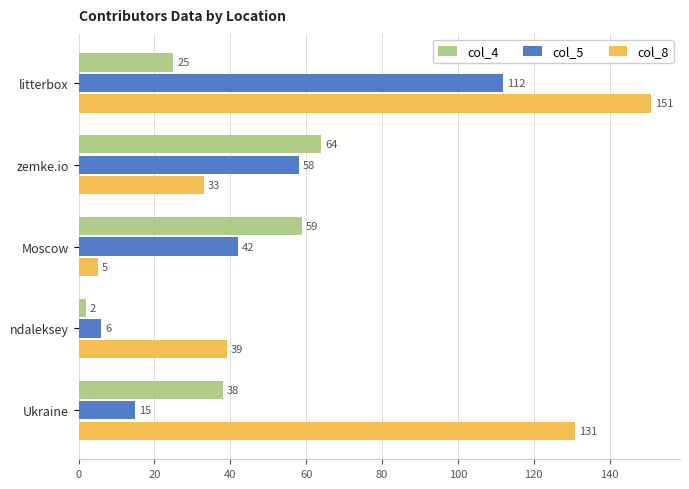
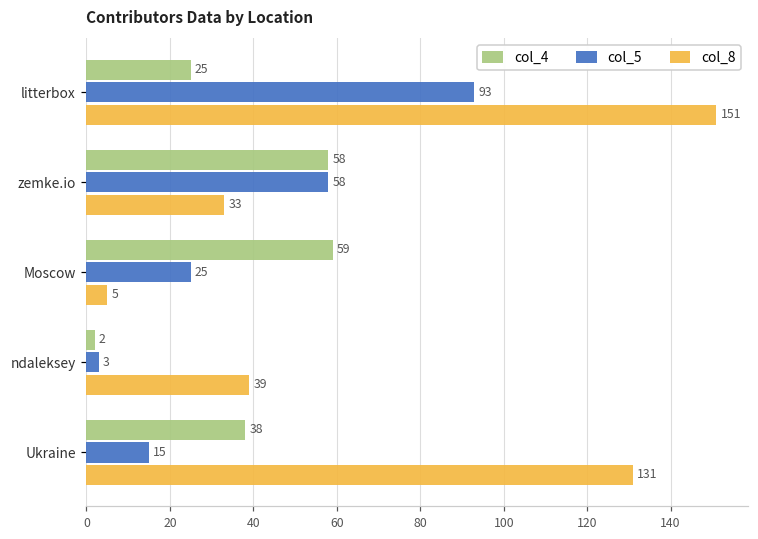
  {
    "col_4": {
      "litterbox": 25,
-     "zemke.io": 64,
+     "zemke.io": 58,
      "Moscow": 59,
      "ndaleksey": 2,
      "Ukraine": 38
    },
    "col_5": {
-     "litterbox": 112,
+     "litterbox": 93,
      "zemke.io": 58,
-     "Moscow": 42,
-     "ndaleksey": 6,
+     "Moscow": 25,
+     "ndaleksey": 3,
      "Ukraine": 15
    },
    "col_8": {
      "litterbox": 151,
      "zemke.io": 33,
      "Moscow": 5,
      "ndaleksey": 39,
      "Ukraine": 131
    }
  }
